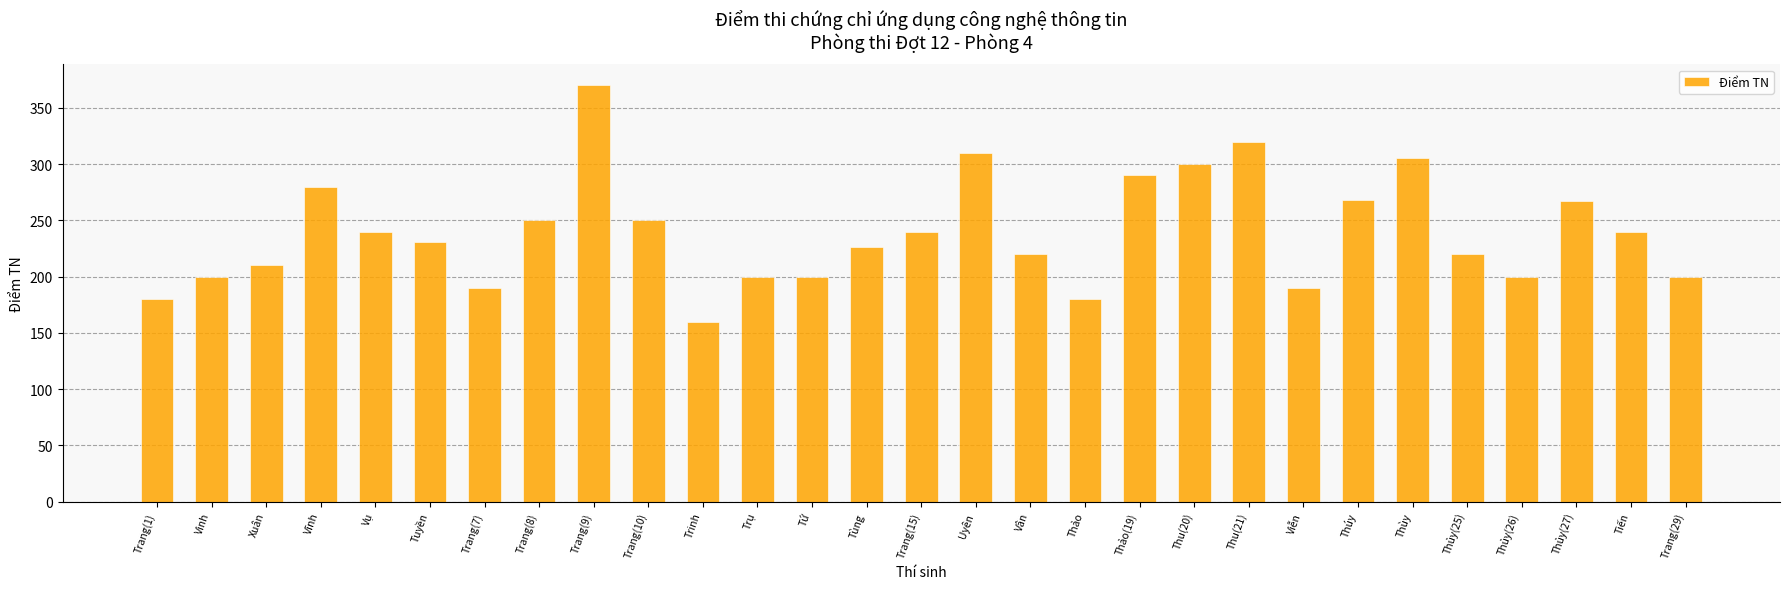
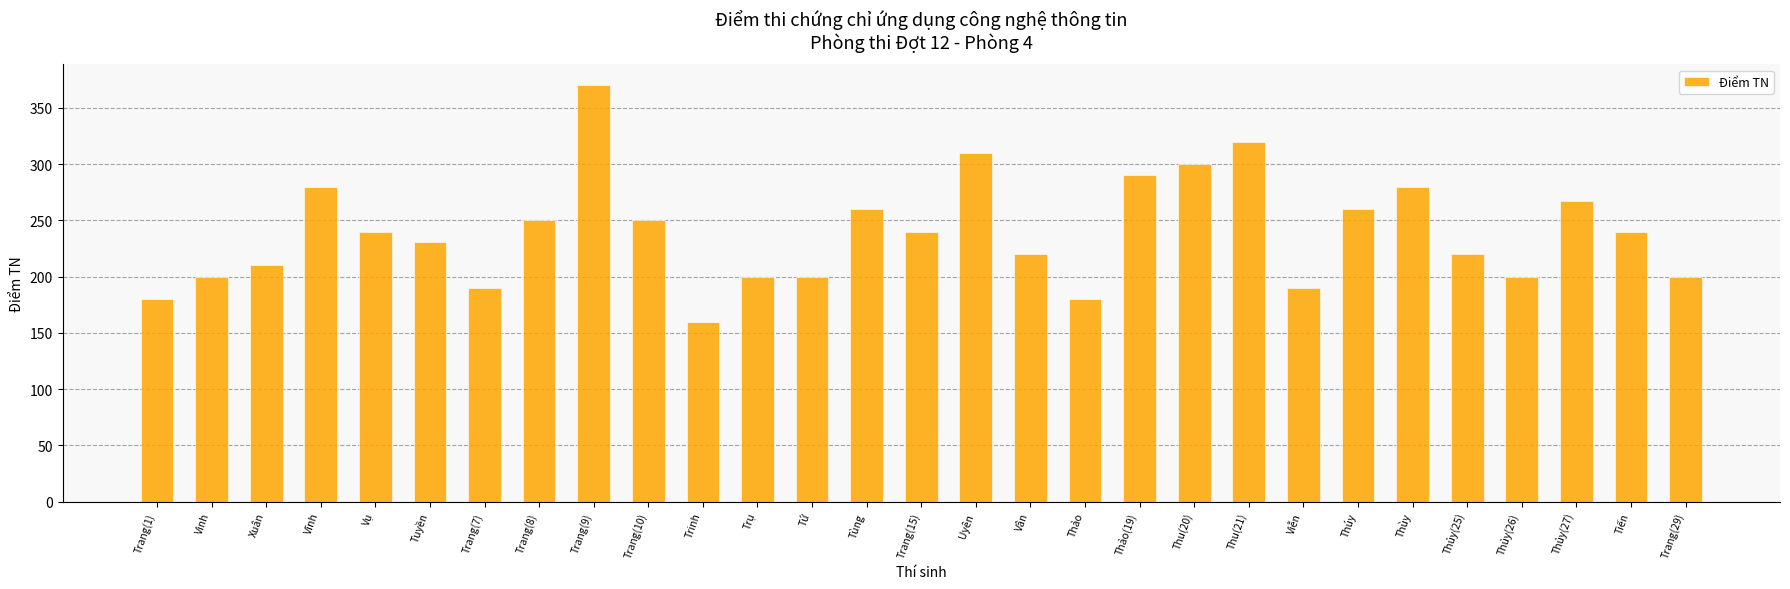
  {
    "Trang(1)": 180,
    "Vinh": 200,
    "Xuân": 210,
    "Vĩnh": 280,
    "Vụ": 240,
    "Tuyền": 231,
    "Trang(7)": 190,
    "Trang(8)": 250,
    "Trang(9)": 370,
    "Trang(10)": 250,
    "Trinh": 160,
    "Trụ": 200,
    "Tứ": 200,
-   "Tùng": 226,
+   "Tùng": 260,
    "Trang(15)": 240,
    "Uyên": 310,
    "Vân": 220,
    "Thảo": 180,
    "Thảo(19)": 290,
    "Thu(20)": 300,
    "Thu(21)": 320,
    "Viễn": 190,
-   "Thúy": 268,
-   "Thùy": 305,
+   "Thúy": 260,
+   "Thùy": 280,
    "Thủy(25)": 220,
    "Thủy(26)": 200,
    "Thủy(27)": 267,
    "Tiến": 240,
    "Trang(29)": 200
  }
